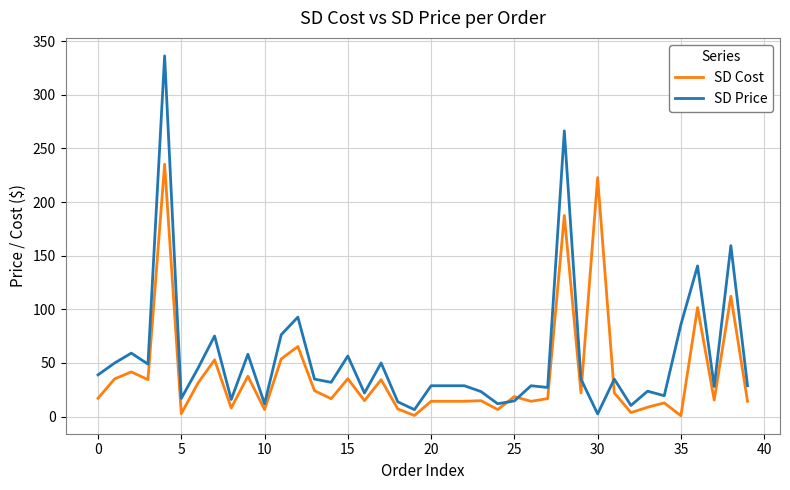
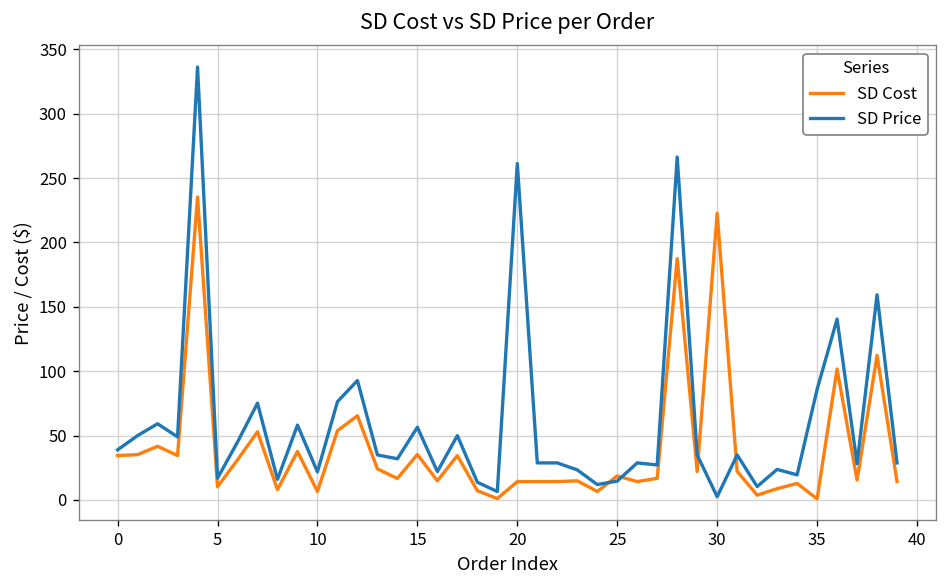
  {
    "SD Cost": {
-     "0": 17,
-     "5": 3,
+     "0": 34,
+     "5": 10,
      "10": 7,
      "15": 35,
      "20": 14,
      "25": 19,
      "30": 223,
      "35": 1
    },
    "SD Price": {
      "0": 39,
      "5": 17,
-     "10": 12,
+     "10": 22,
      "15": 56,
-     "20": 29,
+     "20": 261,
      "25": 15,
      "30": 2,
      "35": 86
    }
  }
